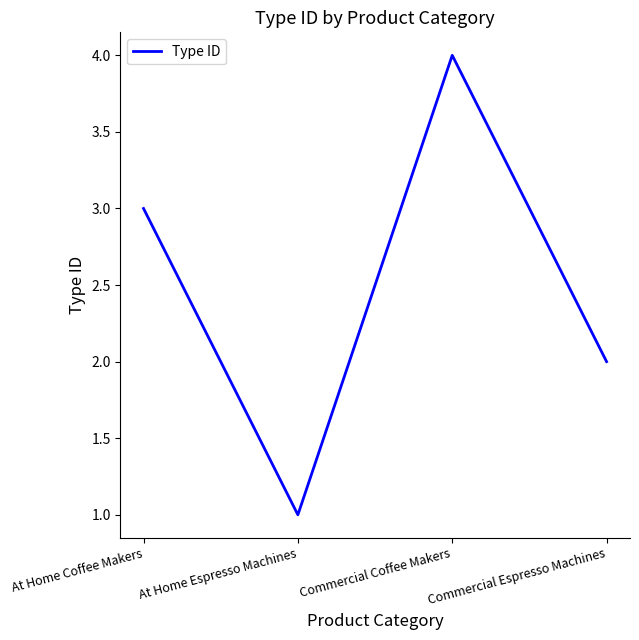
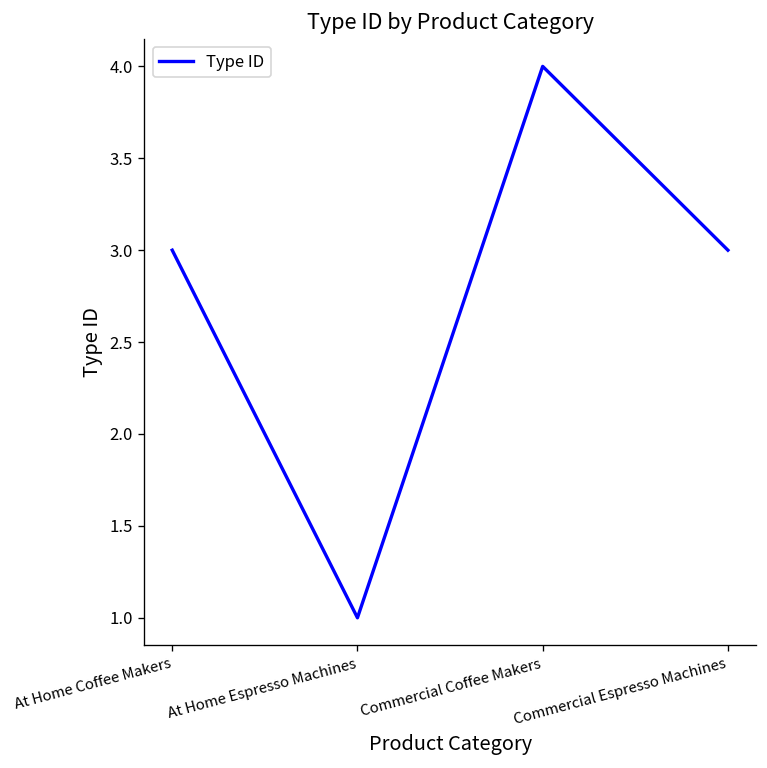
  {
    "At Home Coffee Makers": 3,
    "At Home Espresso Machines": 1,
    "Commercial Coffee Makers": 4,
-   "Commercial Espresso Machines": 2
+   "Commercial Espresso Machines": 3
  }
